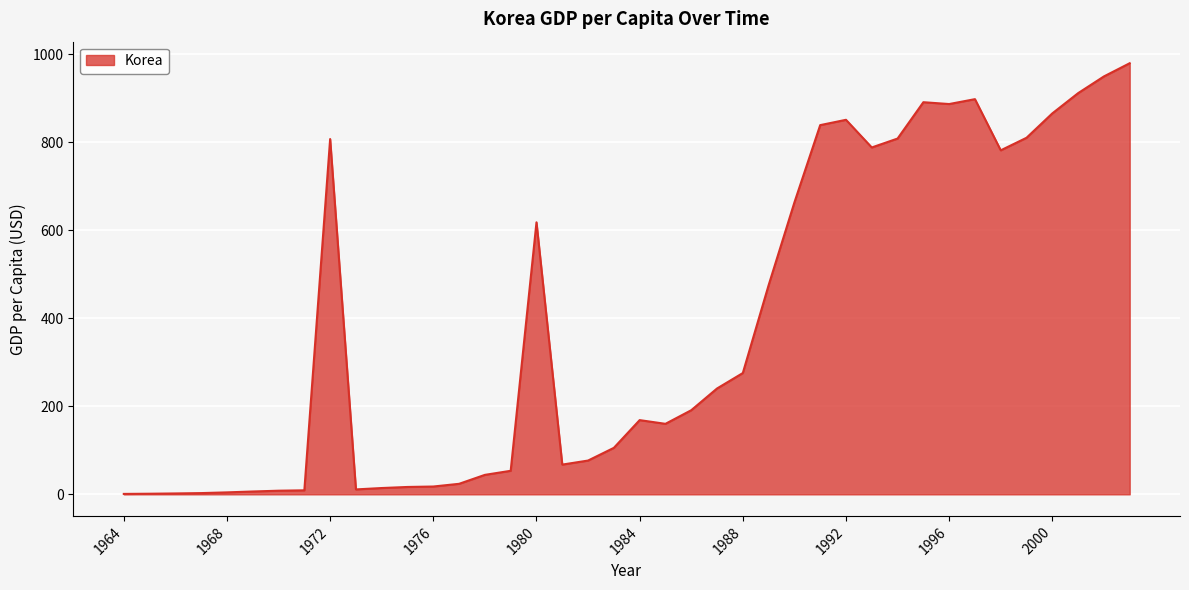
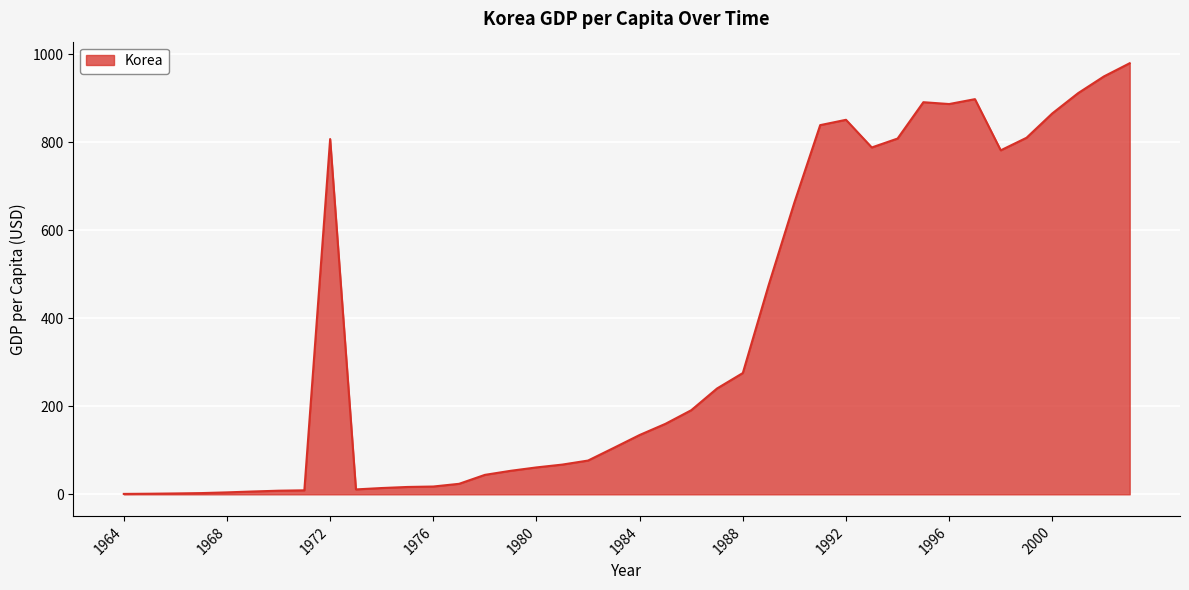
  {
    "1964": 0,
    "1968": 0,
    "1972": 810,
    "1976": 20,
-   "1980": 620,
-   "1984": 170,
+   "1980": 60,
+   "1984": 130,
    "1988": 280,
    "1992": 850,
    "1996": 890,
    "2000": 870
  }
